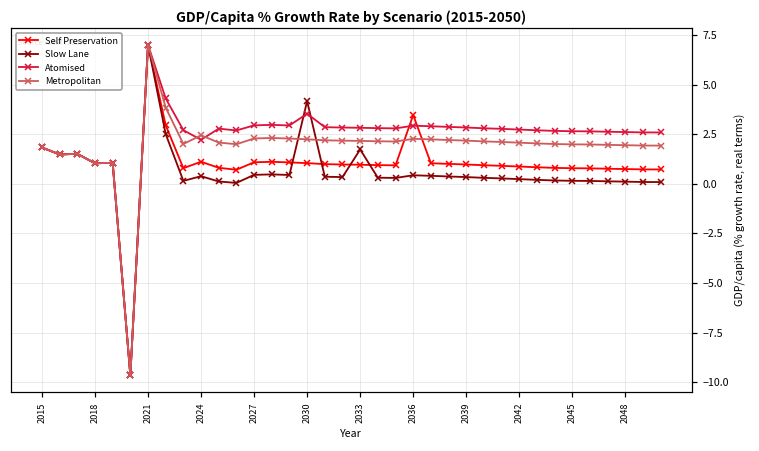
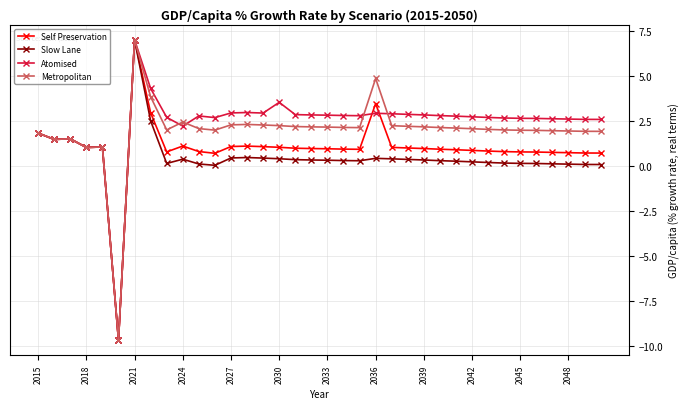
  {
    "Self Preservation": {
      "2024": 1.1,
      "2027": 1.1,
      "2030": 1.0,
      "2033": 1.0,
      "2036": 3.5,
      "2039": 1.0,
      "2042": 0.9,
      "2045": 0.8,
      "2048": 0.7
    },
    "Slow Lane": {
      "2024": 0.4,
      "2027": 0.5,
-     "2030": 4.2,
-     "2033": 1.7,
+     "2030": 0.4,
+     "2033": 0.3,
      "2036": 0.4,
      "2039": 0.3,
      "2042": 0.2,
      "2045": 0.2,
      "2048": 0.1
    },
    "Atomised": {
      "2024": 2.2,
      "2027": 3.0,
      "2030": 3.5,
      "2033": 2.8,
      "2036": 2.9,
      "2039": 2.8,
      "2042": 2.7,
      "2045": 2.7,
      "2048": 2.6
    },
    "Metropolitan": {
      "2024": 2.4,
      "2027": 2.3,
      "2030": 2.2,
      "2033": 2.2,
-     "2036": 2.3,
+     "2036": 4.9,
      "2039": 2.2,
      "2042": 2.1,
      "2045": 2.0,
      "2048": 2.0
    }
  }
